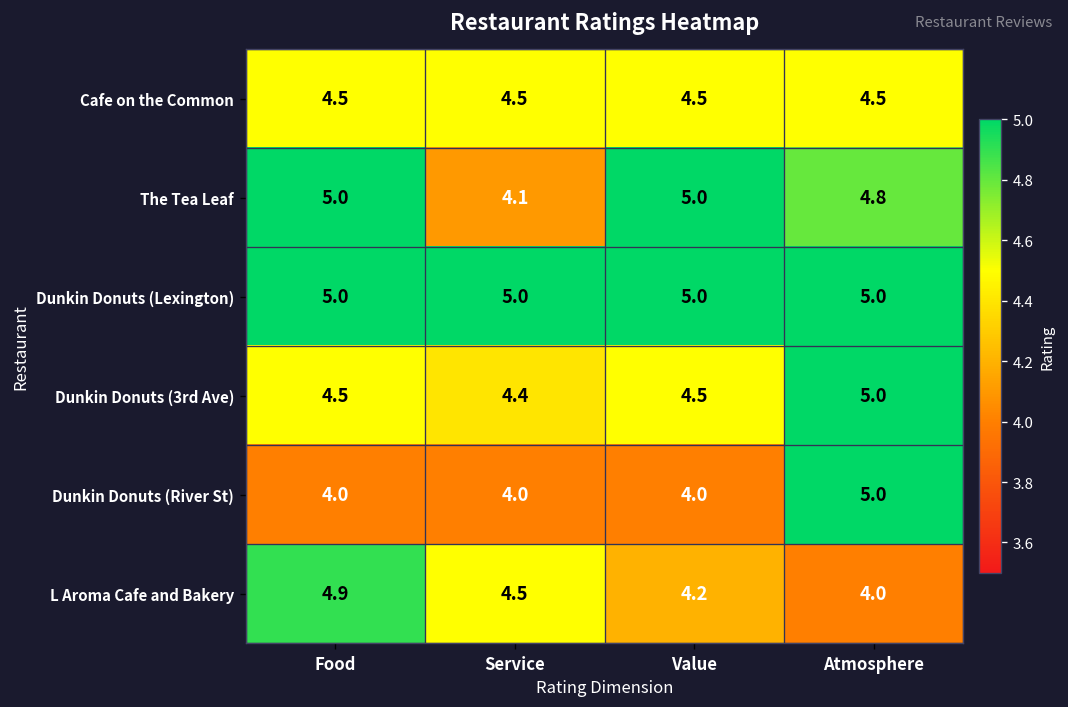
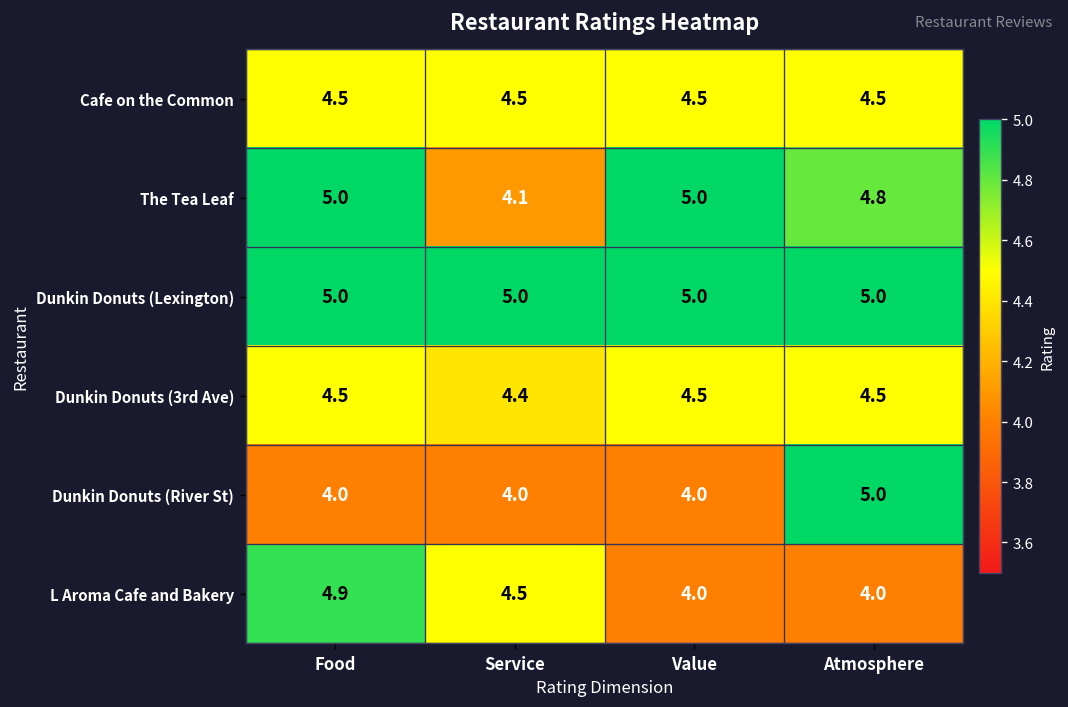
  {
    "Cafe on the Common": {
      "Food": 4.5,
      "Service": 4.5,
      "Value": 4.5,
      "Atmosphere": 4.5
    },
    "The Tea Leaf": {
      "Food": 5.0,
      "Service": 4.1,
      "Value": 5.0,
      "Atmosphere": 4.8
    },
    "Dunkin Donuts (Lexington)": {
      "Food": 5.0,
      "Service": 5.0,
      "Value": 5.0,
      "Atmosphere": 5.0
    },
    "Dunkin Donuts (3rd Ave)": {
      "Food": 4.5,
      "Service": 4.4,
      "Value": 4.5,
-     "Atmosphere": 5.0
+     "Atmosphere": 4.5
    },
    "Dunkin Donuts (River St)": {
      "Food": 4.0,
      "Service": 4.0,
      "Value": 4.0,
      "Atmosphere": 5.0
    },
    "L Aroma Cafe and Bakery": {
      "Food": 4.9,
      "Service": 4.5,
-     "Value": 4.2,
+     "Value": 4.0,
      "Atmosphere": 4.0
    }
  }
